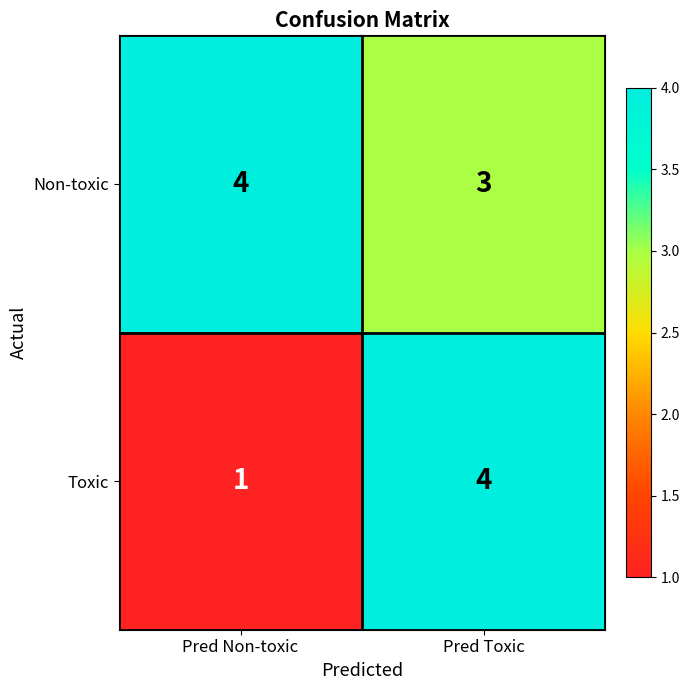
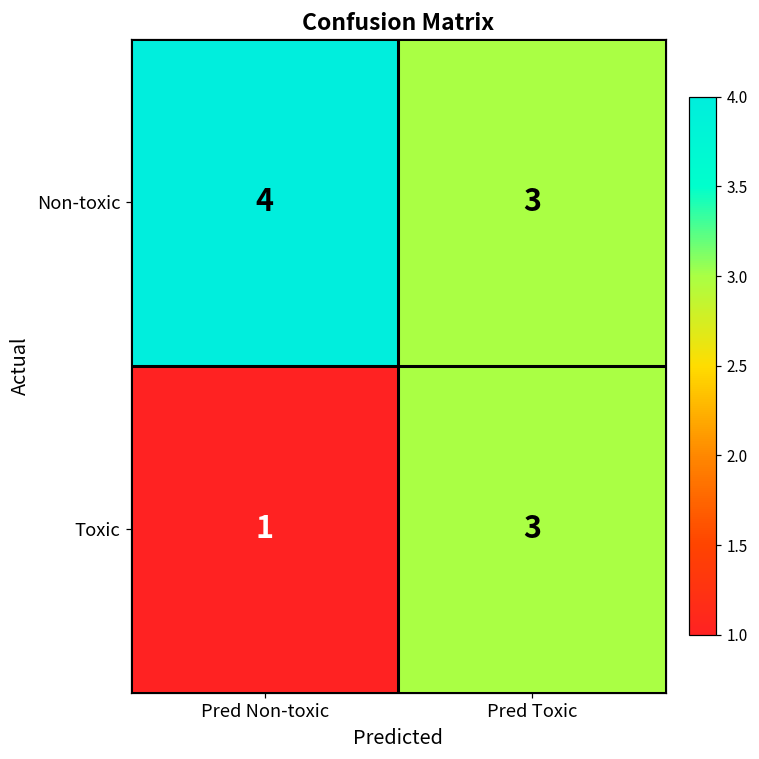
  {
    "Non-toxic": {
      "Pred Non-toxic": 4,
      "Pred Toxic": 3
    },
    "Toxic": {
      "Pred Non-toxic": 1,
-     "Pred Toxic": 4
+     "Pred Toxic": 3
    }
  }
